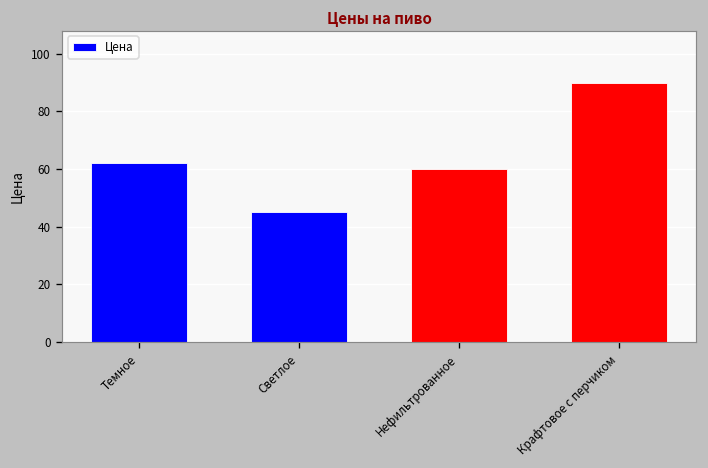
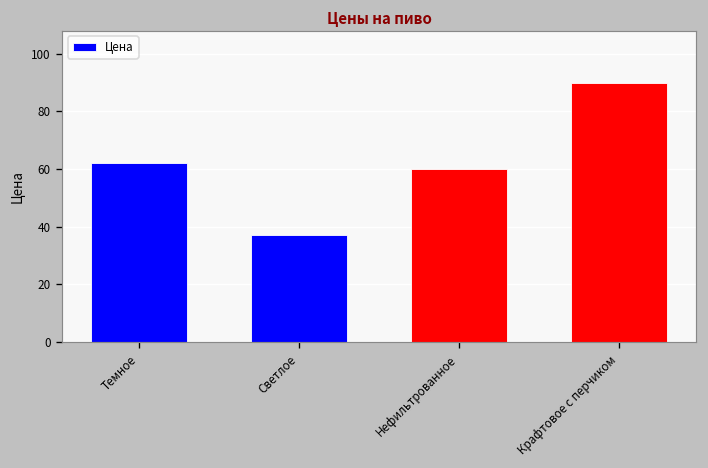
  {
    "Темное": 62,
-   "Светлое": 45,
+   "Светлое": 37,
    "Нефильтрованное": 60,
    "Крафтовое с перчиком": 90
  }
